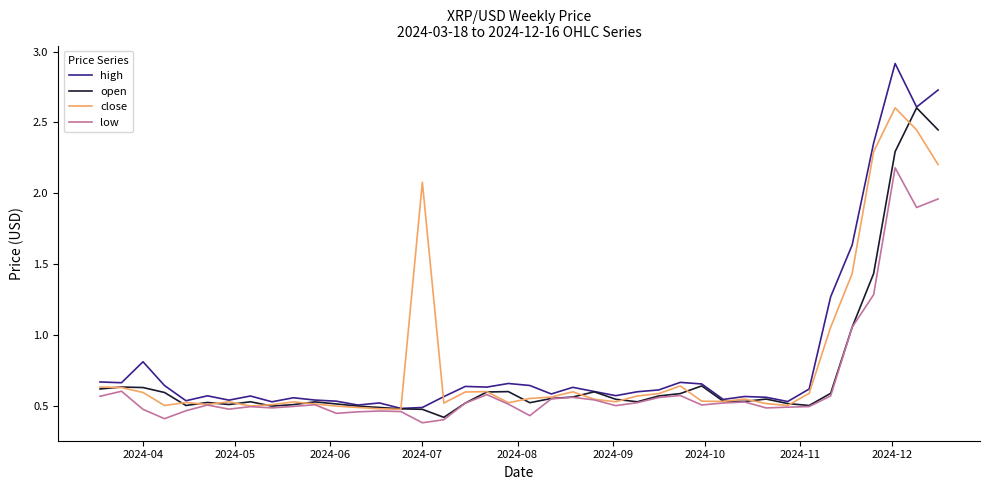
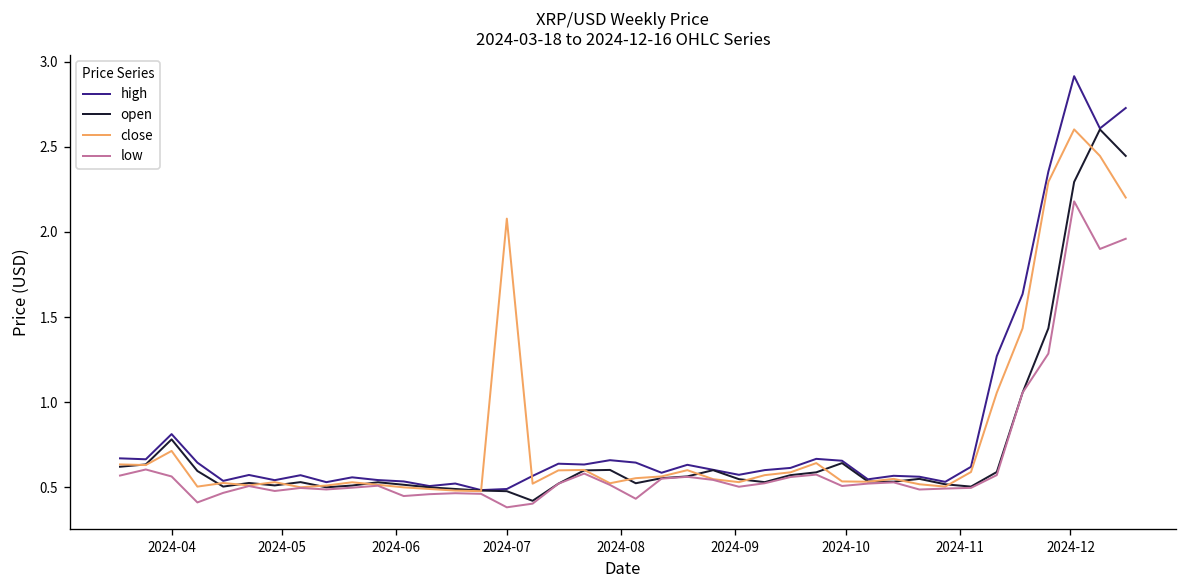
  {
    "high": {
      "2024-04": 0.81
    },
    "open": {
-     "2024-04": 0.63
+     "2024-04": 0.78
    },
    "close": {
-     "2024-04": 0.59,
+     "2024-04": 0.71,
      "2024-07": 2.08
    },
    "low": {
-     "2024-04": 0.48,
+     "2024-04": 0.56,
      "2024-07": 0.38
    }
  }
